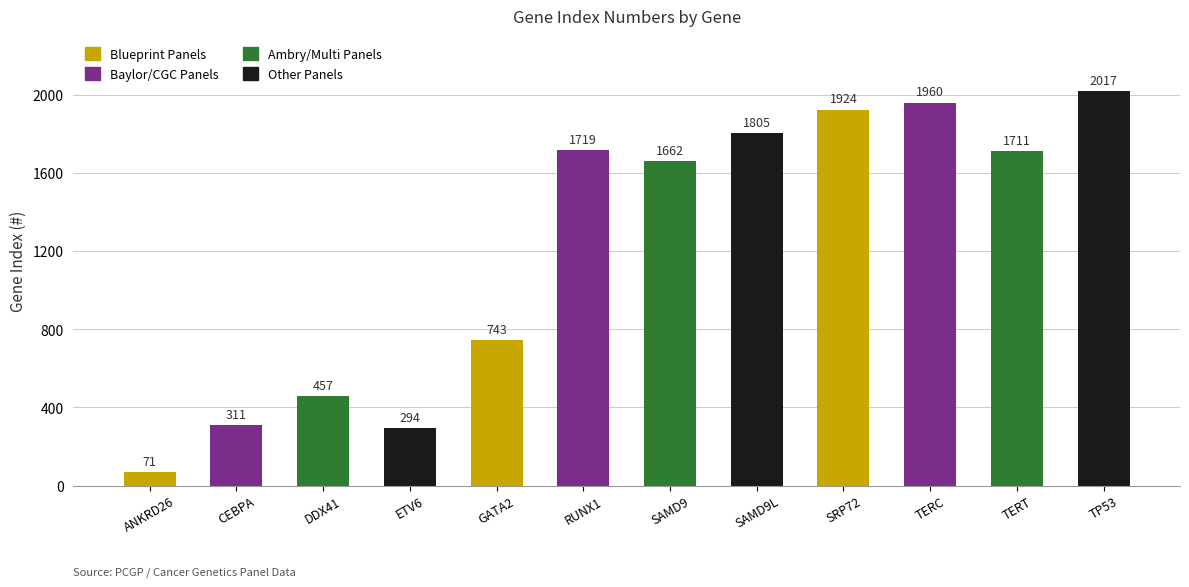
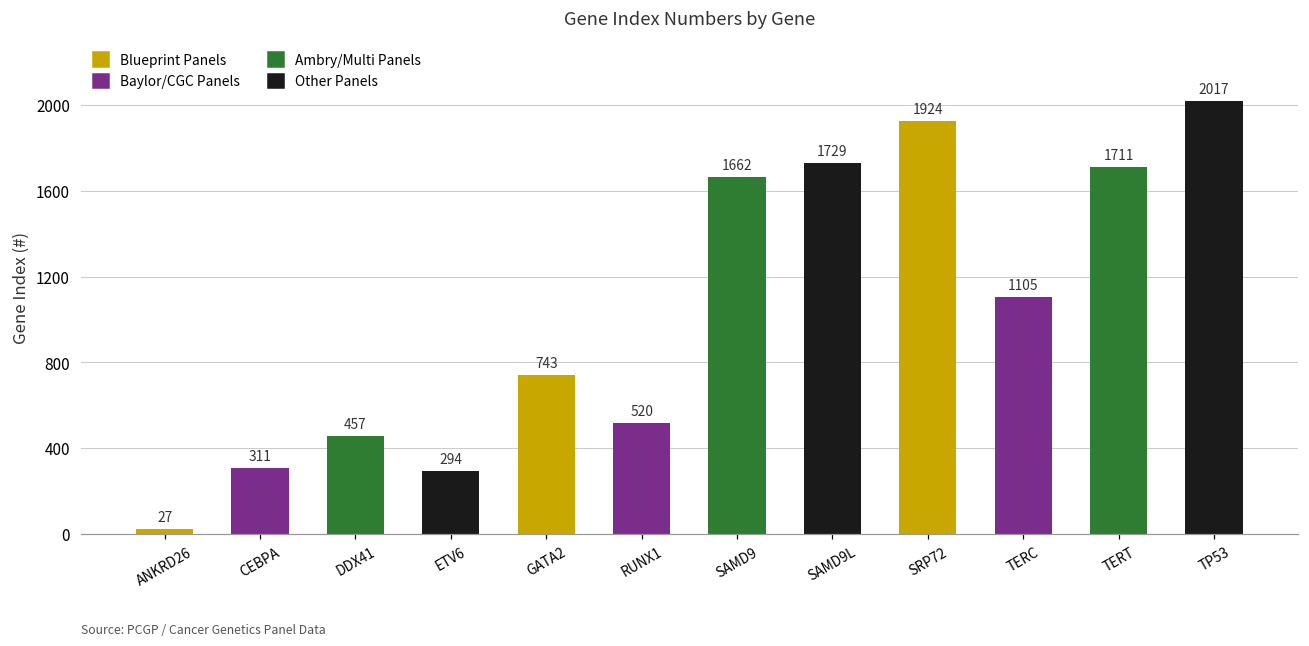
  {
-   "ANKRD26": 71,
+   "ANKRD26": 27,
    "CEBPA": 311,
    "DDX41": 457,
    "ETV6": 294,
    "GATA2": 743,
-   "RUNX1": 1719,
+   "RUNX1": 520,
    "SAMD9": 1662,
-   "SAMD9L": 1805,
+   "SAMD9L": 1729,
    "SRP72": 1924,
-   "TERC": 1960,
+   "TERC": 1105,
    "TERT": 1711,
    "TP53": 2017
  }
